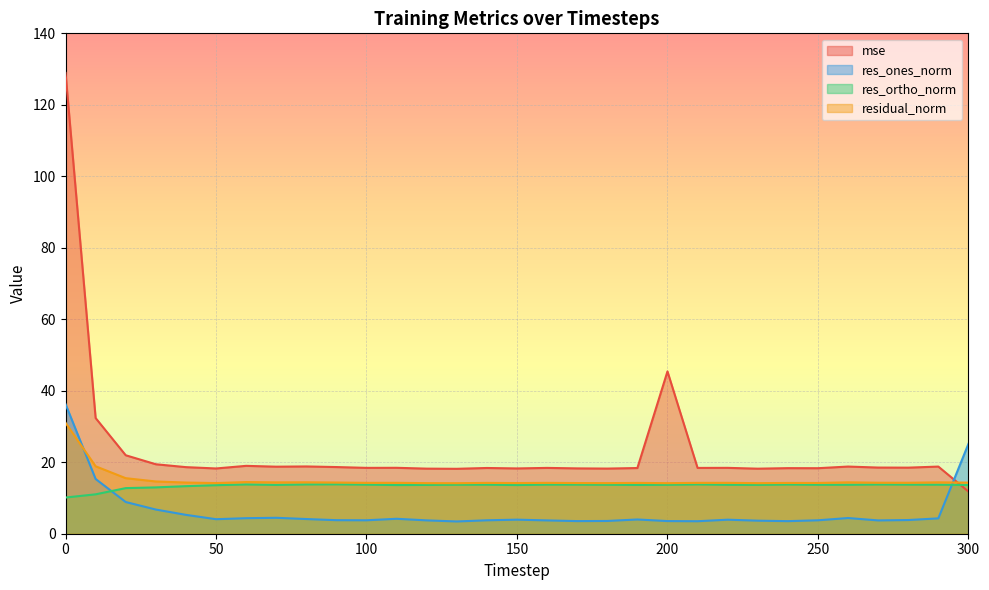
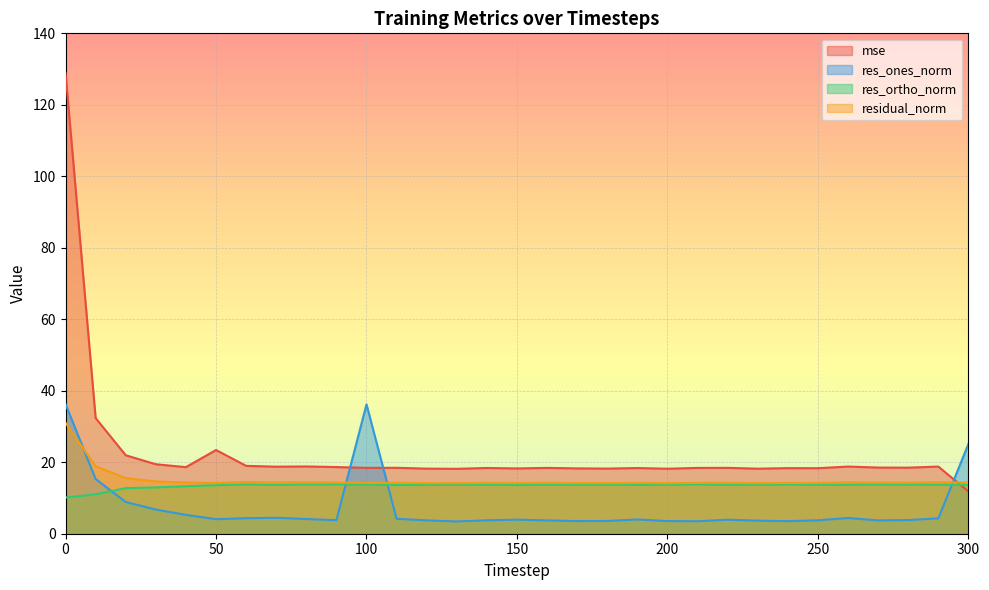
  {
    "mse": {
      "0": 129,
-     "50": 18,
+     "50": 23,
      "100": 18,
      "150": 18,
-     "200": 45,
+     "200": 18,
      "250": 18,
      "300": 12
    },
    "res_ones_norm": {
      "0": 36,
      "50": 4,
-     "100": 4,
+     "100": 36,
      "150": 4,
      "200": 4,
      "250": 4,
      "300": 25
    },
    "res_ortho_norm": {
      "0": 10
    },
    "residual_norm": {
      "0": 31
    }
  }
